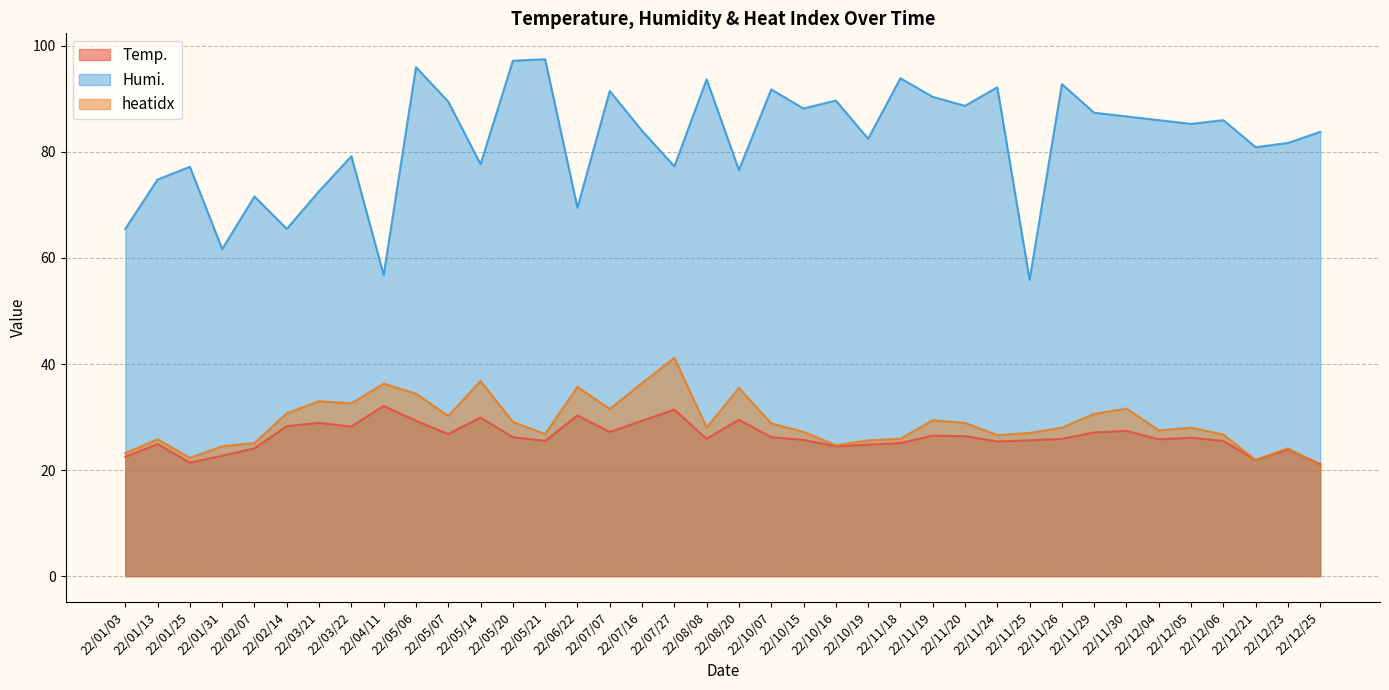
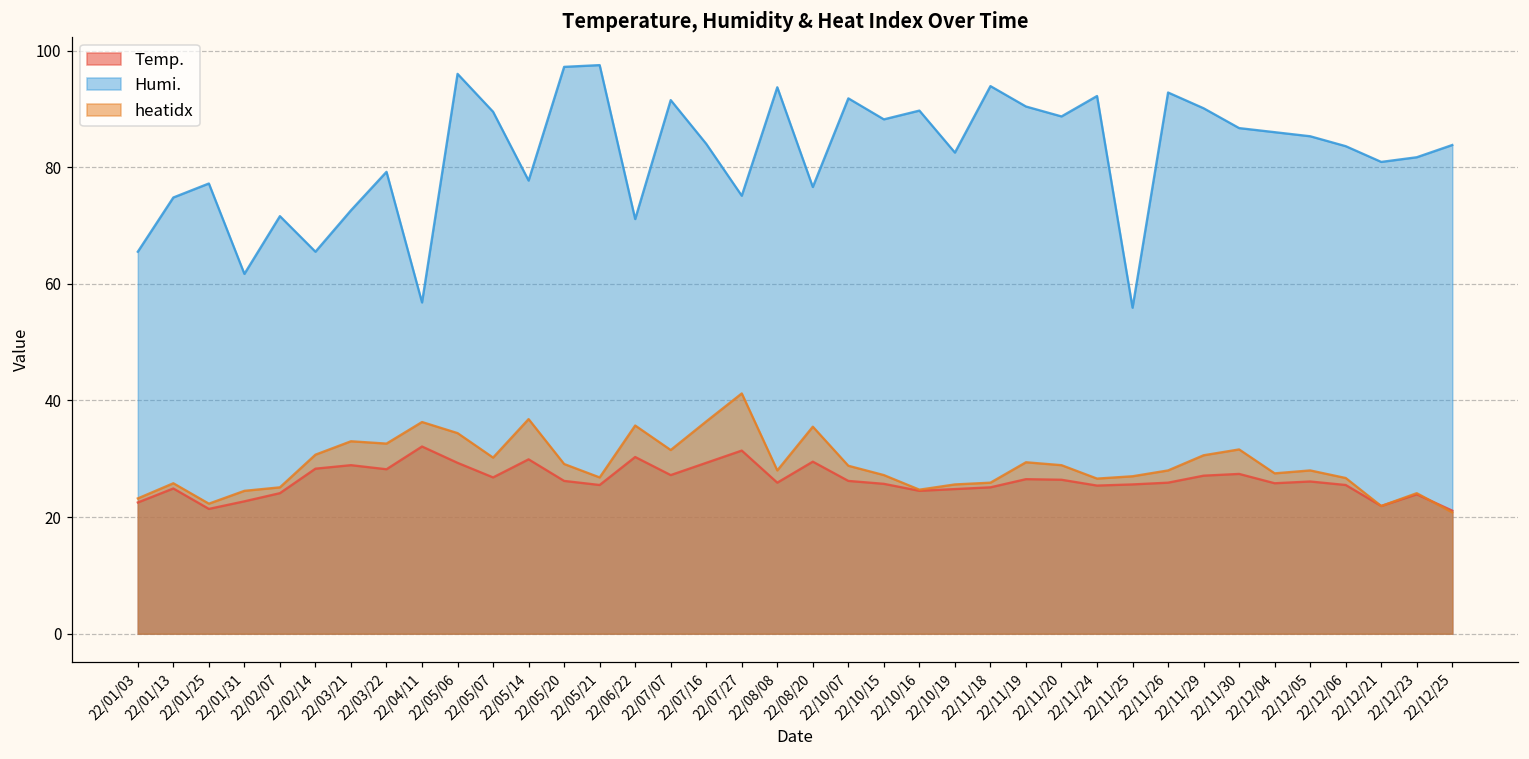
  {
    "Humi.": {
      "22/01/03": 66,
      "22/01/13": 75,
      "22/01/25": 77,
      "22/01/31": 62,
      "22/02/07": 72,
      "22/02/14": 66,
      "22/03/21": 73,
      "22/03/22": 79,
      "22/04/11": 57,
      "22/05/06": 96,
      "22/05/07": 90,
      "22/05/14": 78,
      "22/05/20": 97,
      "22/05/21": 98,
-     "22/06/22": 70,
+     "22/06/22": 71,
      "22/07/07": 92,
      "22/07/16": 84,
-     "22/07/27": 77,
+     "22/07/27": 75,
      "22/08/08": 94,
      "22/08/20": 77,
      "22/10/07": 92,
      "22/10/15": 88,
      "22/10/16": 90,
      "22/10/19": 83,
      "22/11/18": 94,
      "22/11/19": 90,
      "22/11/20": 89,
      "22/11/24": 92,
      "22/11/25": 56,
      "22/11/26": 93,
-     "22/11/29": 87,
+     "22/11/29": 90,
      "22/11/30": 87,
      "22/12/04": 86,
      "22/12/05": 85,
-     "22/12/06": 86,
+     "22/12/06": 84,
      "22/12/21": 81,
      "22/12/23": 82,
      "22/12/25": 84
    }
  }
